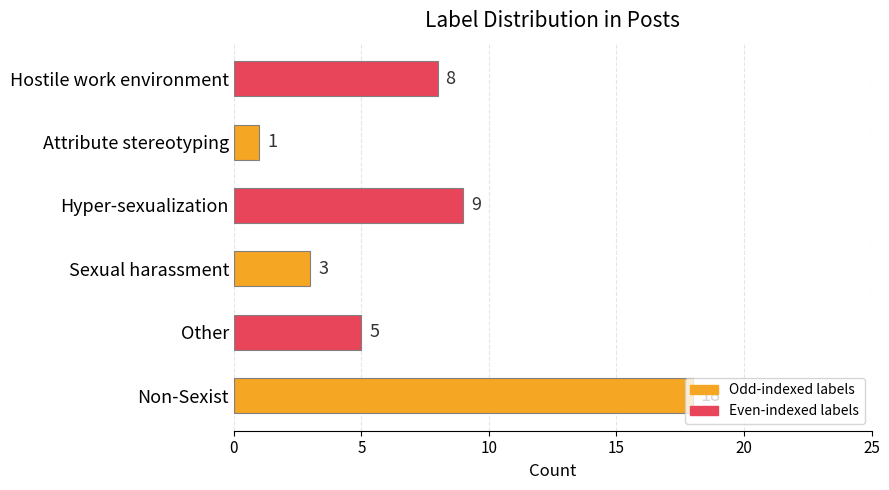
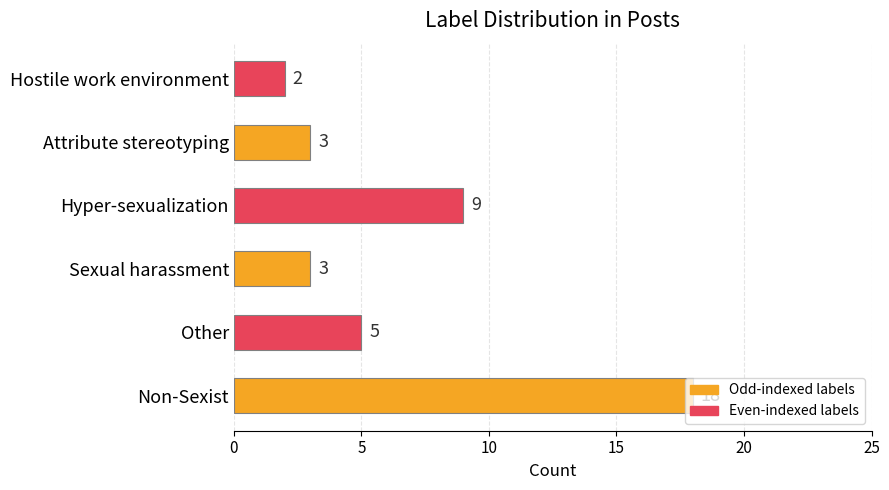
  {
-   "Hostile work environment": 8,
-   "Attribute stereotyping": 1,
+   "Hostile work environment": 2,
+   "Attribute stereotyping": 3,
    "Hyper-sexualization": 9,
    "Sexual harassment": 3,
    "Other": 5
  }
